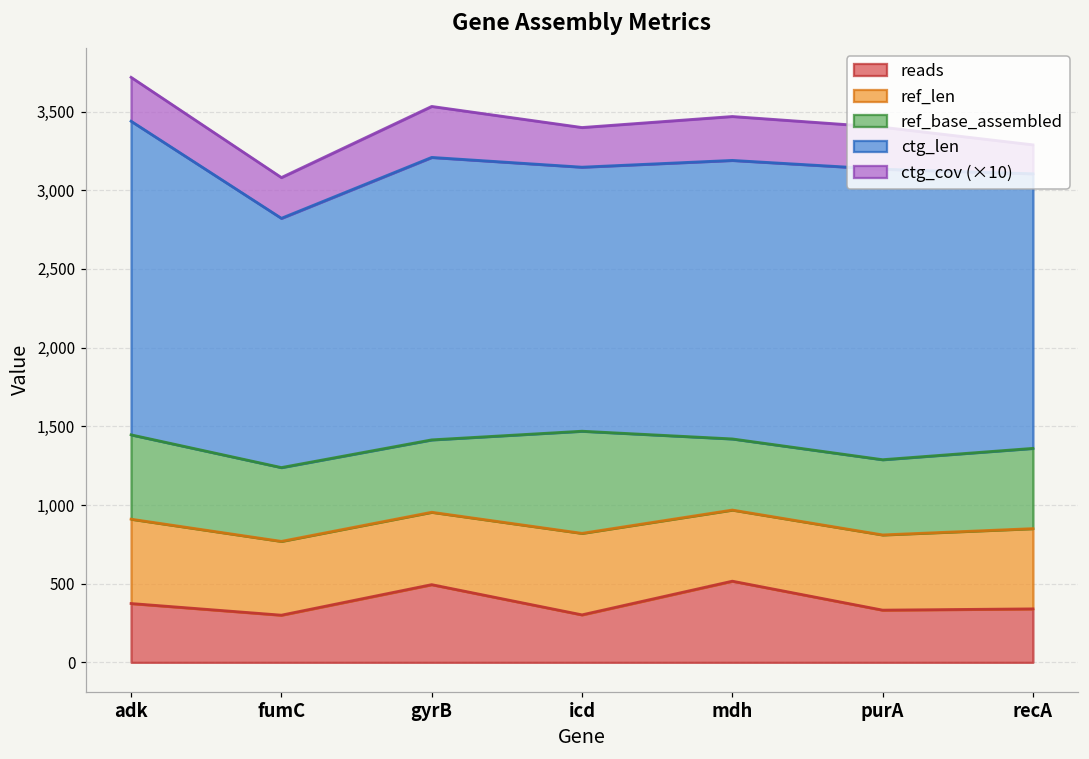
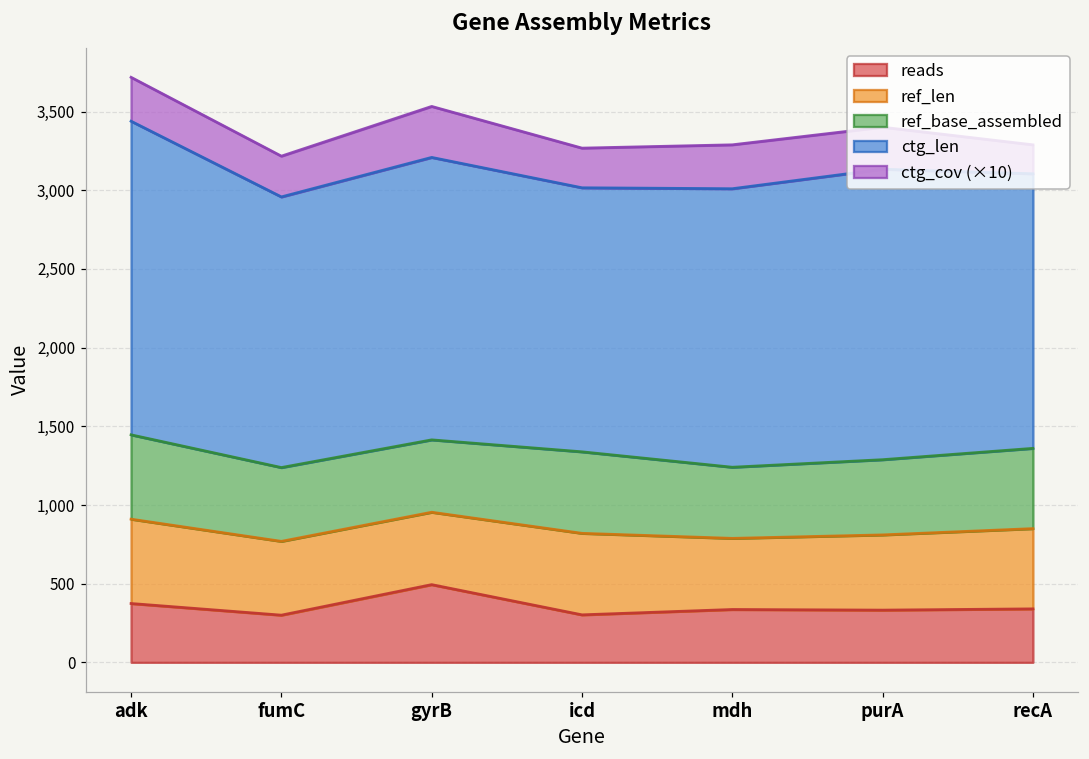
  {
    "reads": {
      "adk": "370",
      "fumC": "300",
      "gyrB": "490",
      "icd": "300",
-     "mdh": "520",
+     "mdh": "340",
      "purA": "330",
      "recA": "340"
    },
    "ref_len": {
      "adk": "540",
      "fumC": "470",
      "gyrB": "460",
      "icd": "520",
      "mdh": "450",
      "purA": "480",
      "recA": "510"
    },
    "ref_base_assembled": {
      "adk": "540",
      "fumC": "470",
      "gyrB": "460",
-     "icd": "650",
+     "icd": "520",
      "mdh": "450",
      "purA": "480",
      "recA": "510"
    },
    "ctg_len": {
      "adk": "1,990",
-     "fumC": "1,580",
+     "fumC": "1,720",
      "gyrB": "1,800",
      "icd": "1,680",
      "mdh": "1,770"
    },
    "ctg_cov (×10)": {
      "adk": "280",
      "fumC": "260",
      "gyrB": "320",
      "icd": "250",
      "mdh": "280"
    }
  }
